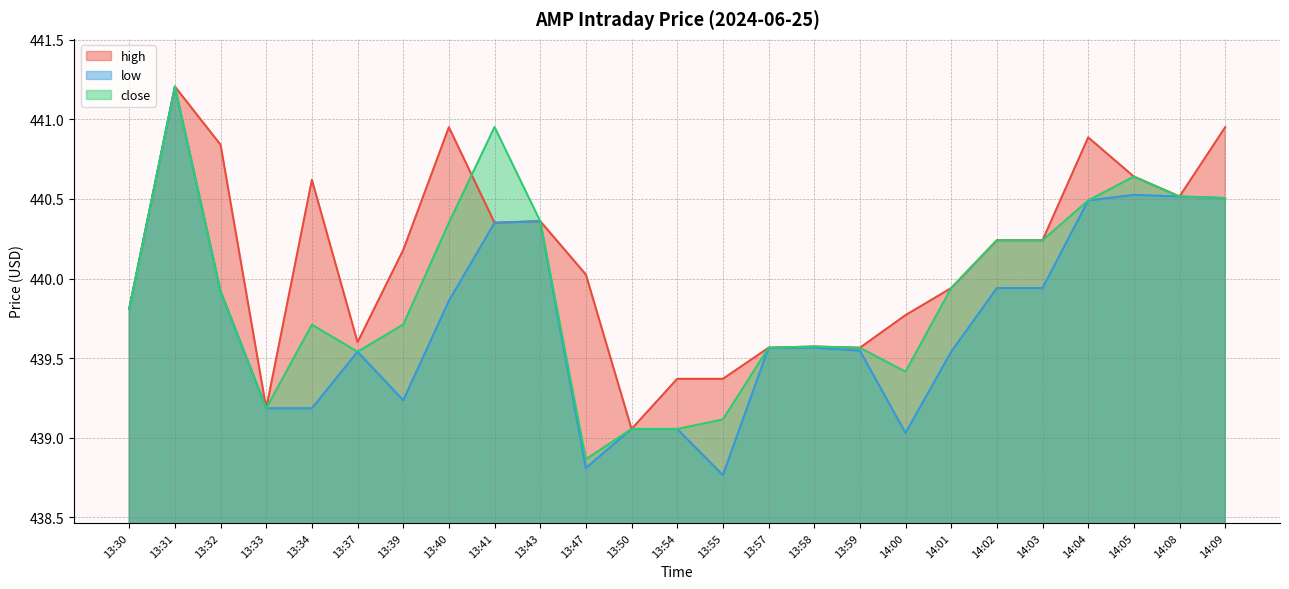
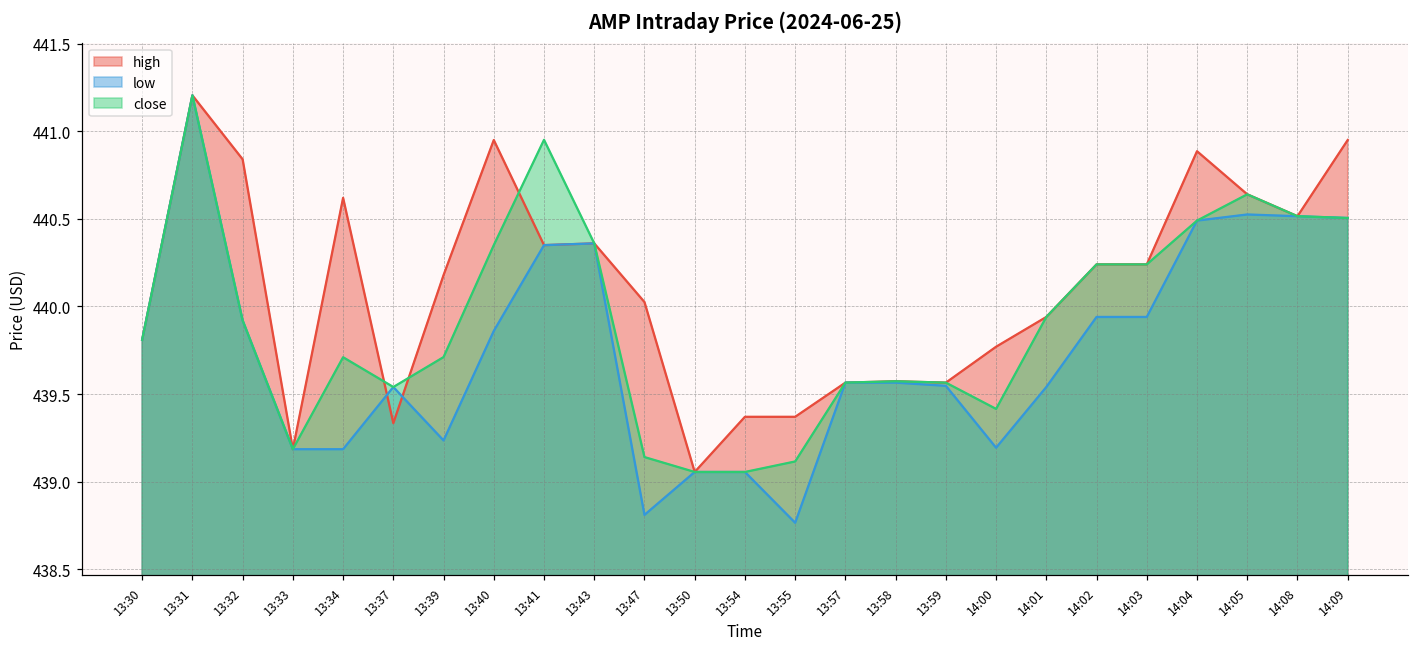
  {
    "high": {
      "13:32": 440.84,
      "13:34": 440.62,
-     "13:37": 439.60,
+     "13:37": 439.33,
      "13:39": 440.18,
      "13:40": 440.95,
      "13:47": 440.02,
      "13:54": 439.37,
      "13:55": 439.37,
      "14:00": 439.77,
      "14:04": 440.89,
      "14:09": 440.95
    },
    "low": {
      "13:34": 439.18,
      "13:39": 439.23,
      "13:40": 439.86,
      "13:47": 438.81,
      "13:55": 438.77,
      "13:59": 439.55,
-     "14:00": 439.03,
+     "14:00": 439.19,
      "14:01": 439.54,
      "14:02": 439.94,
      "14:03": 439.94,
      "14:05": 440.52
    },
    "close": {
      "13:34": 439.71,
      "13:39": 439.71,
      "13:40": 440.35,
      "13:41": 440.95,
-     "13:47": 438.87,
+     "13:47": 439.14,
      "13:55": 439.11,
      "14:00": 439.42
    }
  }
